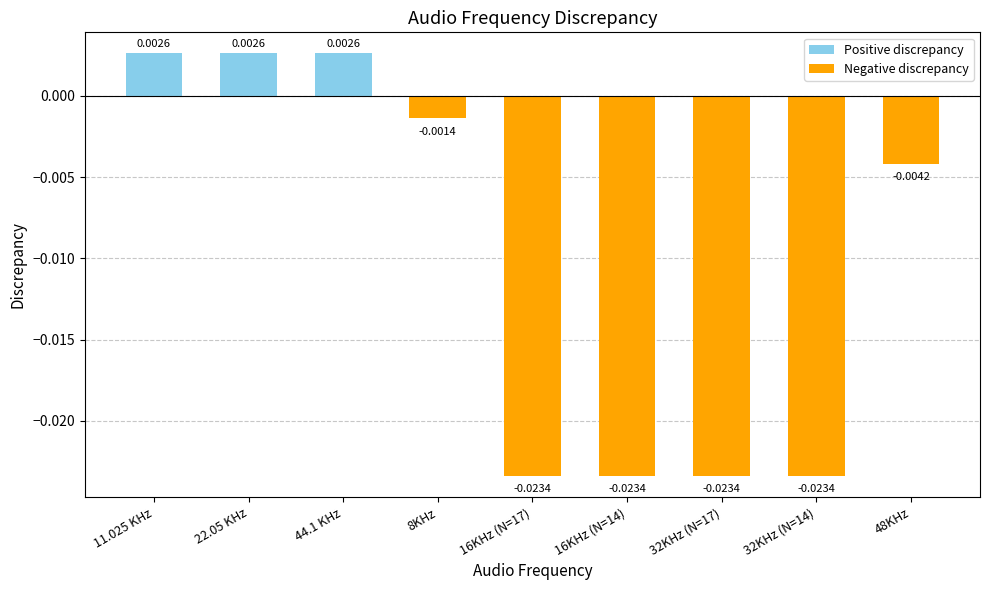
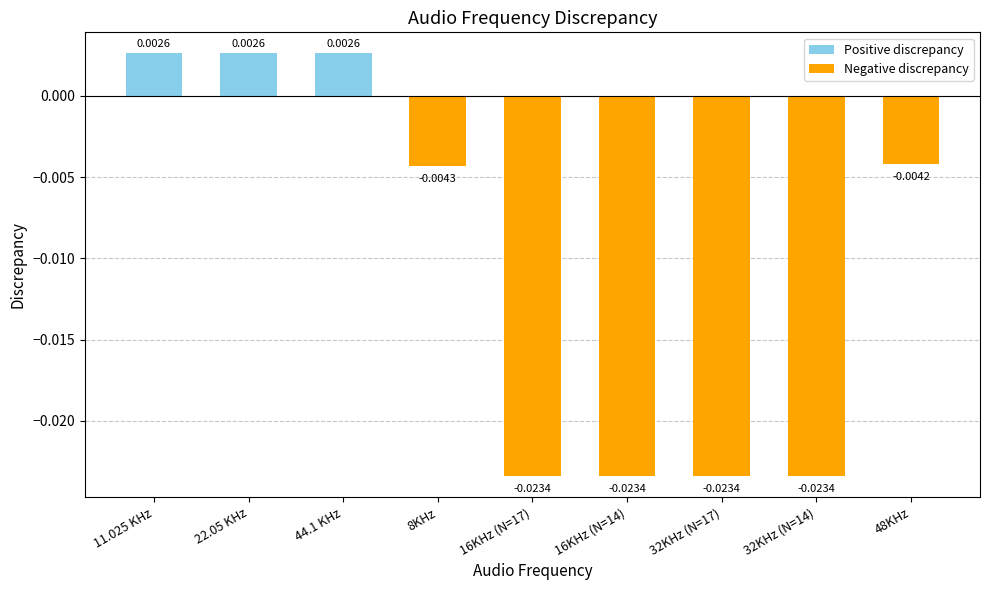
  {
    "11.025 KHz": 0.0026,
    "22.05 KHz": 0.0026,
    "44.1 KHz": 0.0026,
-   "8KHz": -0.0014,
+   "8KHz": -0.0043,
    "16KHz (N=17)": -0.0234,
    "16KHz (N=14)": -0.0234,
    "32KHz (N=17)": -0.0234,
    "32KHz (N=14)": -0.0234,
    "48KHz": -0.0042
  }
